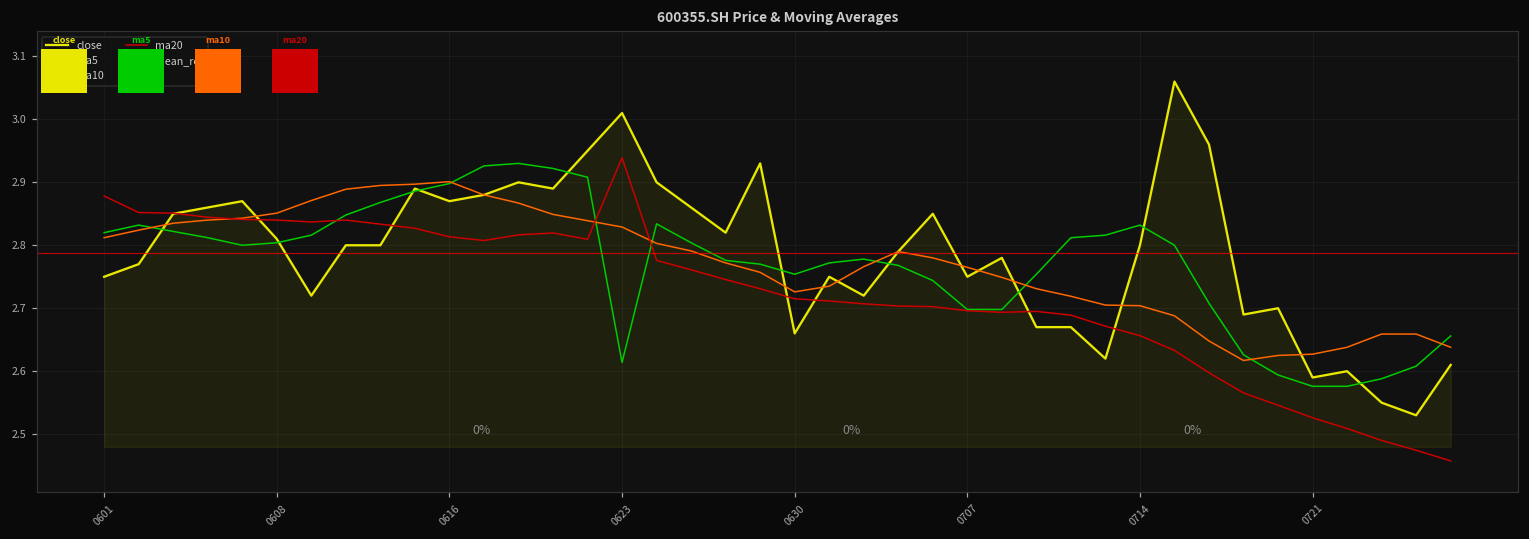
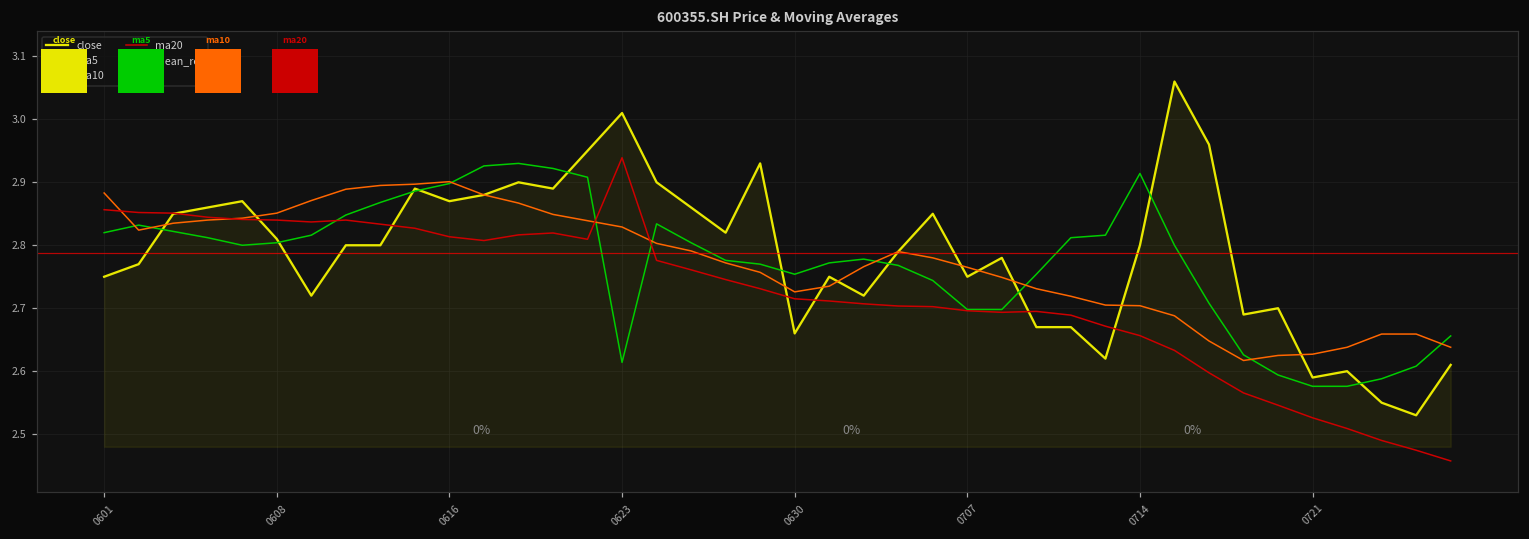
  {
    "600355.SH Price & Moving Averages": {
      "close": {
        "0601": 2.75,
        "0608": 2.81,
        "0616": 2.87,
        "0623": 3.01,
        "0630": 2.66,
        "0707": 2.75,
        "0714": 2.80,
        "0721": 2.59
      },
      "ma5": {
        "0601": 2.82,
        "0608": 2.80,
        "0623": 2.61,
        "0630": 2.75,
-       "0714": 2.83,
+       "0714": 2.91,
        "0721": 2.58
      },
      "ma10": {
-       "0601": 2.81,
+       "0601": 2.88,
        "0608": 2.85,
        "0623": 2.83,
        "0630": 2.73,
        "0707": 2.77,
        "0714": 2.70,
        "0721": 2.63
      },
      "ma20": {
-       "0601": 2.88,
+       "0601": 2.86,
        "0608": 2.84,
        "0616": 2.81,
        "0623": 2.94,
        "0630": 2.72,
        "0714": 2.66,
        "0721": 2.53
      }
    }
  }
